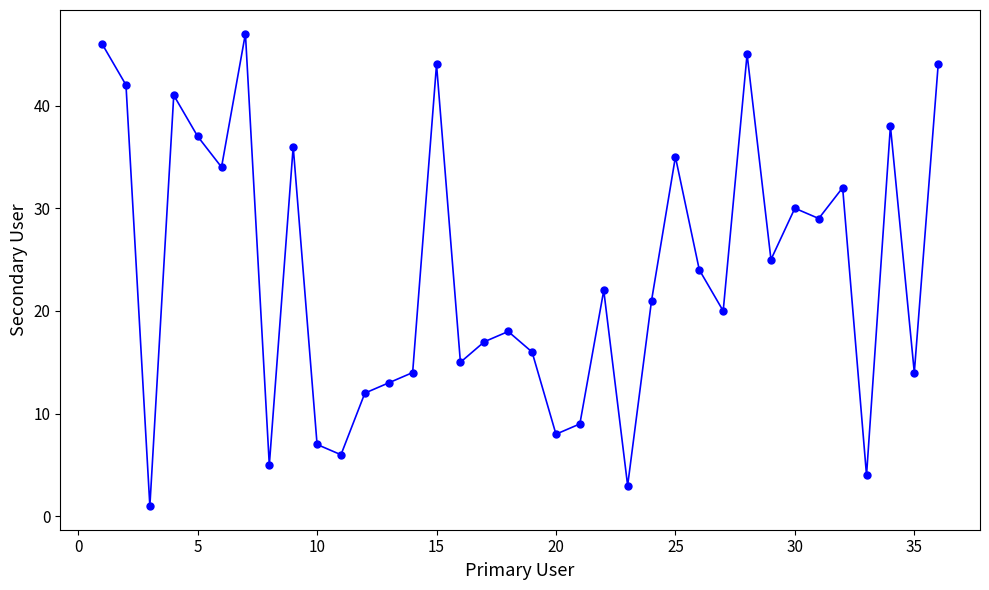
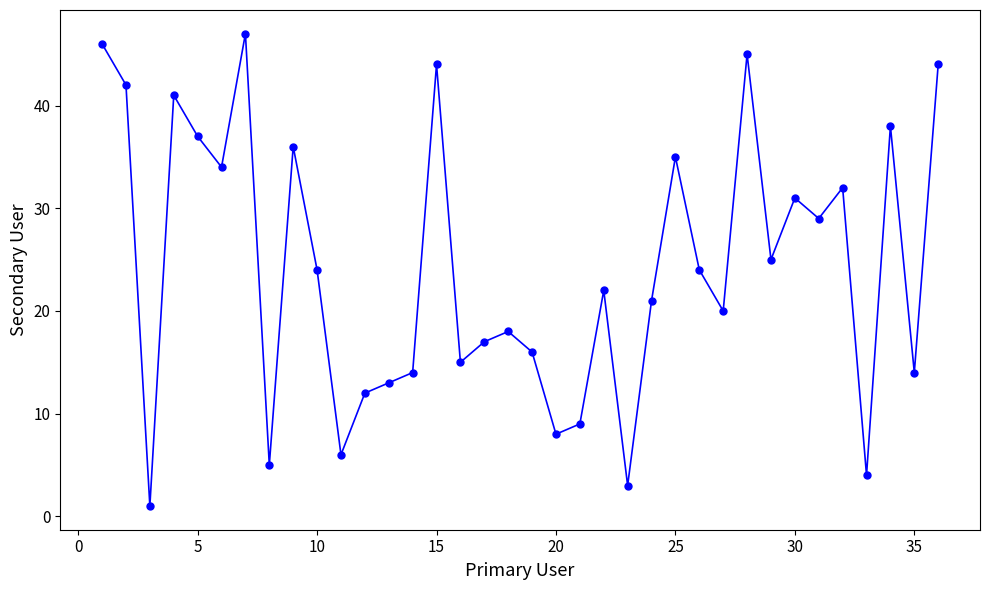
  {
    "5": 37,
-   "10": 7,
+   "10": 24,
    "15": 44,
    "20": 8,
    "25": 35,
-   "30": 30,
+   "30": 31,
    "35": 14
  }
